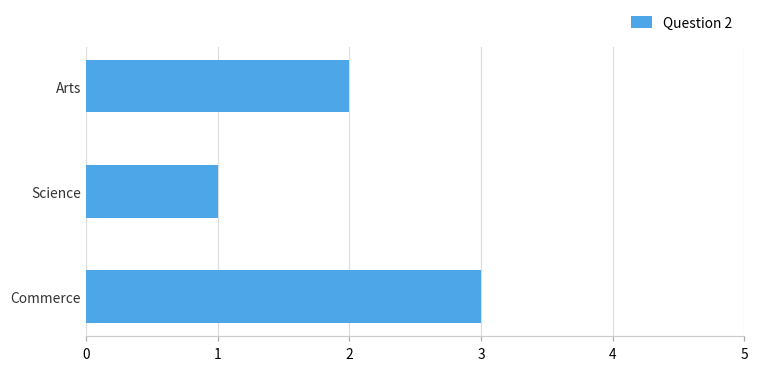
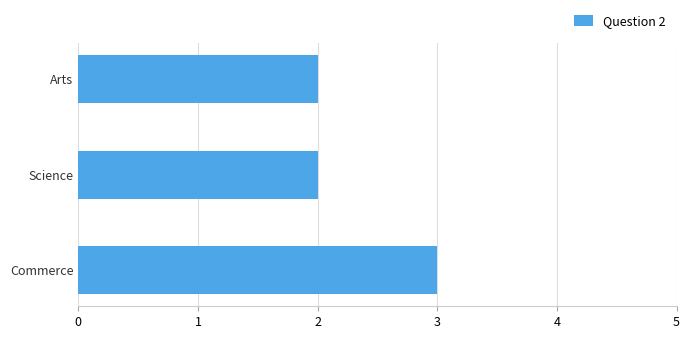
  {
    "Arts": 2,
-   "Science": 1,
+   "Science": 2,
    "Commerce": 3
  }
